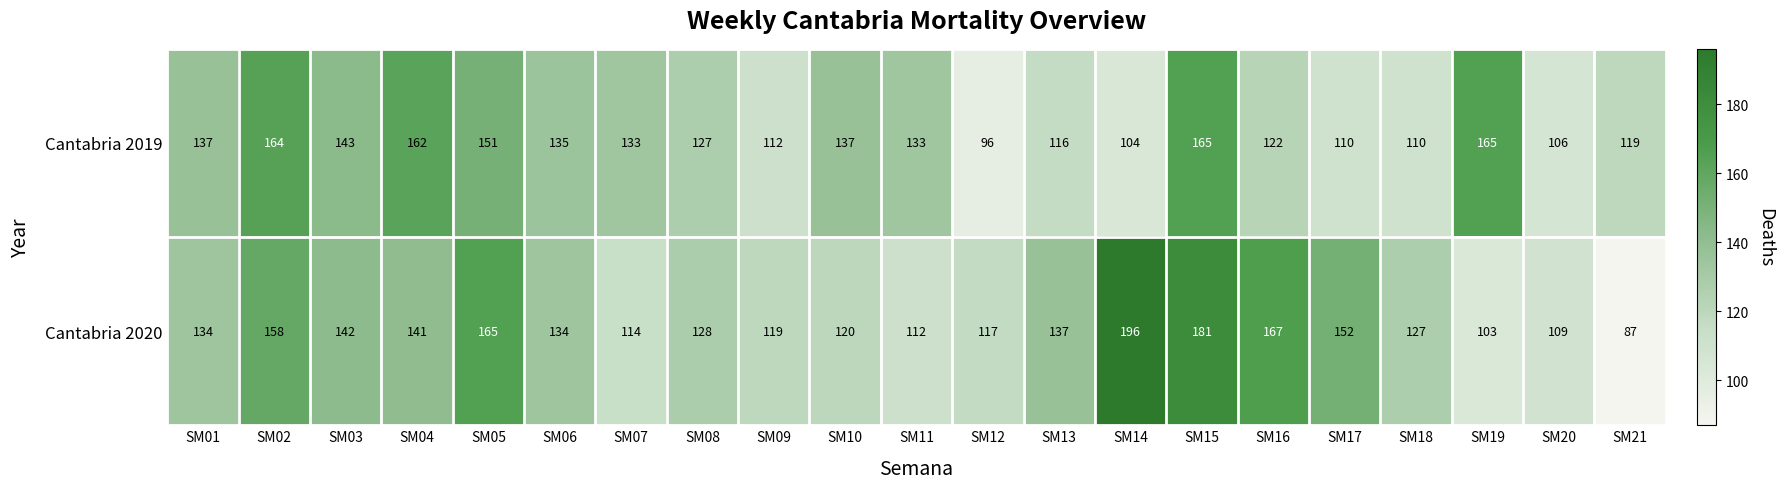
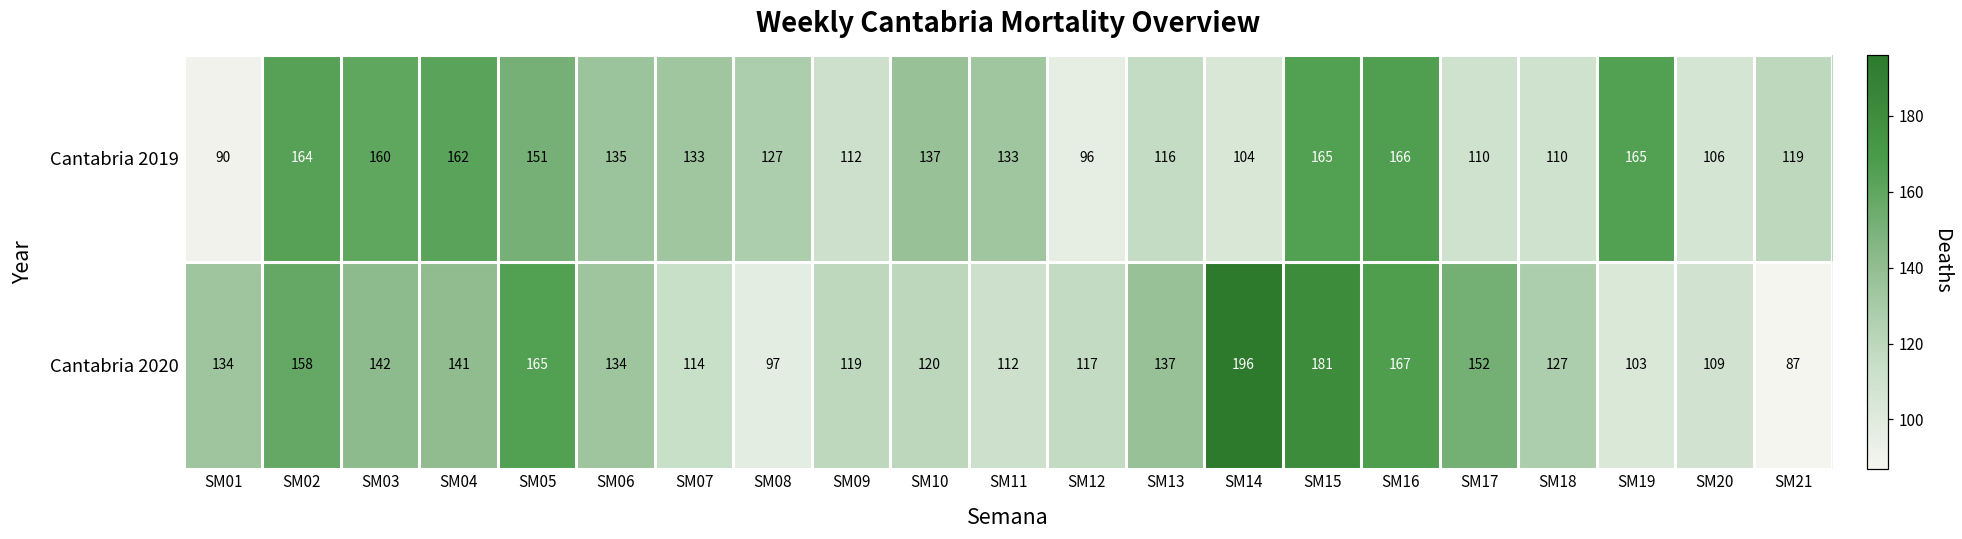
  {
    "Cantabria 2019": {
-     "SM01": 137,
+     "SM01": 90,
      "SM02": 164,
-     "SM03": 143,
+     "SM03": 160,
      "SM04": 162,
      "SM05": 151,
      "SM06": 135,
      "SM07": 133,
      "SM08": 127,
      "SM09": 112,
      "SM10": 137,
      "SM11": 133,
      "SM12": 96,
      "SM13": 116,
      "SM14": 104,
      "SM15": 165,
-     "SM16": 122,
+     "SM16": 166,
      "SM17": 110,
      "SM18": 110,
      "SM19": 165,
      "SM20": 106,
      "SM21": 119
    },
    "Cantabria 2020": {
      "SM01": 134,
      "SM02": 158,
      "SM03": 142,
      "SM04": 141,
      "SM05": 165,
      "SM06": 134,
      "SM07": 114,
-     "SM08": 128,
+     "SM08": 97,
      "SM09": 119,
      "SM10": 120,
      "SM11": 112,
      "SM12": 117,
      "SM13": 137,
      "SM14": 196,
      "SM15": 181,
      "SM16": 167,
      "SM17": 152,
      "SM18": 127,
      "SM19": 103,
      "SM20": 109,
      "SM21": 87
    }
  }
